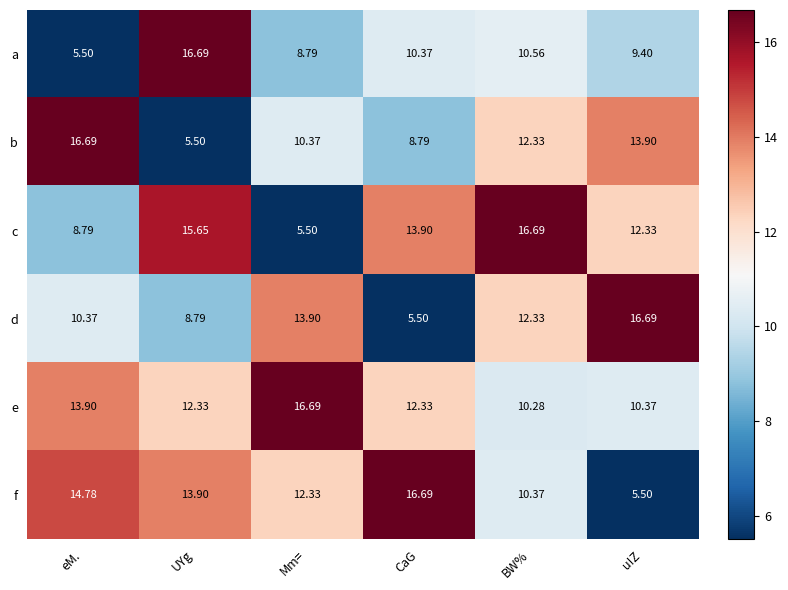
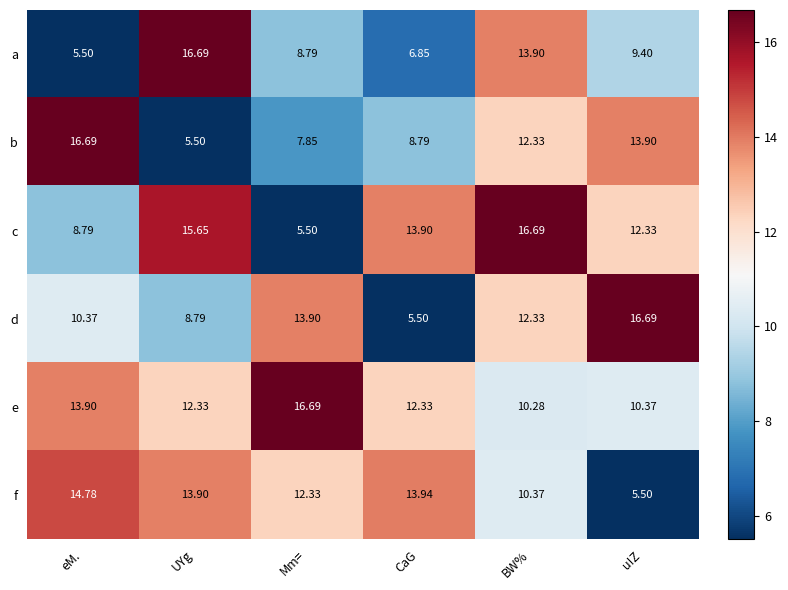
  {
    "a": {
      "eM.": 5.50,
      "UYg": 16.69,
      "Mm=": 8.79,
-     "CaG": 10.37,
-     "BW%": 10.56,
+     "CaG": 6.85,
+     "BW%": 13.90,
      "u!Z": 9.40
    },
    "b": {
      "eM.": 16.69,
      "UYg": 5.50,
-     "Mm=": 10.37,
+     "Mm=": 7.85,
      "CaG": 8.79,
      "BW%": 12.33,
      "u!Z": 13.90
    },
    "c": {
      "eM.": 8.79,
      "UYg": 15.65,
      "Mm=": 5.50,
      "CaG": 13.90,
      "BW%": 16.69,
      "u!Z": 12.33
    },
    "d": {
      "eM.": 10.37,
      "UYg": 8.79,
      "Mm=": 13.90,
      "CaG": 5.50,
      "BW%": 12.33,
      "u!Z": 16.69
    },
    "e": {
      "eM.": 13.90,
      "UYg": 12.33,
      "Mm=": 16.69,
      "CaG": 12.33,
      "BW%": 10.28,
      "u!Z": 10.37
    },
    "f": {
      "eM.": 14.78,
      "UYg": 13.90,
      "Mm=": 12.33,
-     "CaG": 16.69,
+     "CaG": 13.94,
      "BW%": 10.37,
      "u!Z": 5.50
    }
  }
